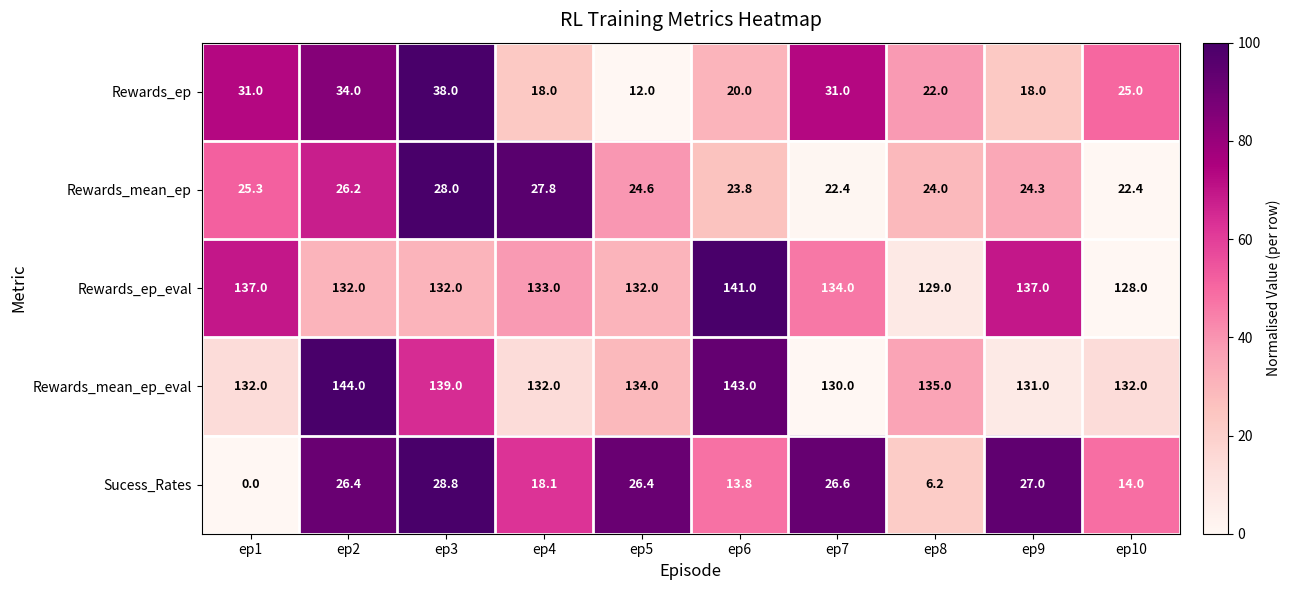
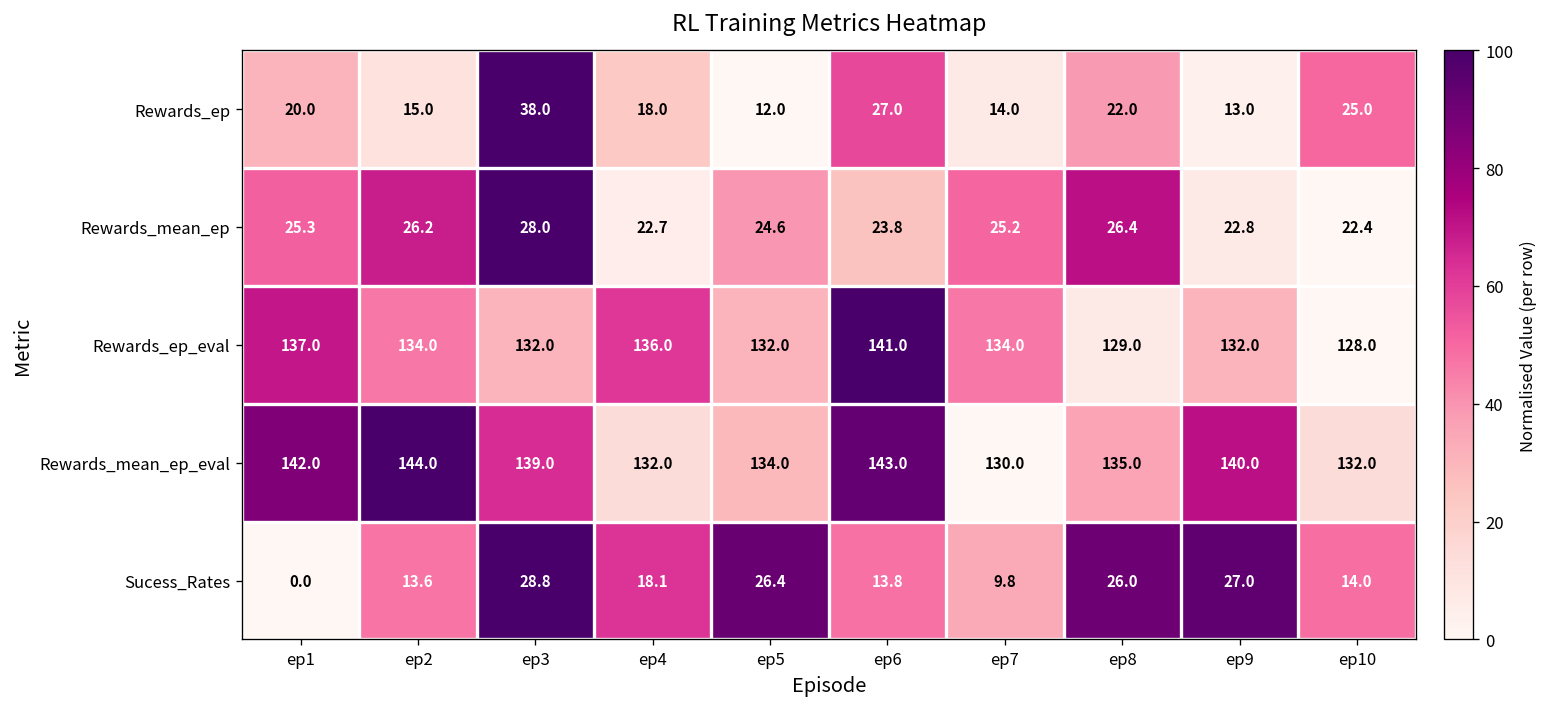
  {
    "Rewards_ep": {
-     "ep1": 31.0,
-     "ep2": 34.0,
+     "ep1": 20.0,
+     "ep2": 15.0,
      "ep3": 38.0,
      "ep4": 18.0,
      "ep5": 12.0,
-     "ep6": 20.0,
-     "ep7": 31.0,
+     "ep6": 27.0,
+     "ep7": 14.0,
      "ep8": 22.0,
-     "ep9": 18.0,
+     "ep9": 13.0,
      "ep10": 25.0
    },
    "Rewards_mean_ep": {
      "ep1": 25.3,
      "ep2": 26.2,
      "ep3": 28.0,
-     "ep4": 27.8,
+     "ep4": 22.7,
      "ep5": 24.6,
      "ep6": 23.8,
-     "ep7": 22.4,
-     "ep8": 24.0,
-     "ep9": 24.3,
+     "ep7": 25.2,
+     "ep8": 26.4,
+     "ep9": 22.8,
      "ep10": 22.4
    },
    "Rewards_ep_eval": {
      "ep1": 137.0,
-     "ep2": 132.0,
+     "ep2": 134.0,
      "ep3": 132.0,
-     "ep4": 133.0,
+     "ep4": 136.0,
      "ep5": 132.0,
      "ep6": 141.0,
      "ep7": 134.0,
      "ep8": 129.0,
-     "ep9": 137.0,
+     "ep9": 132.0,
      "ep10": 128.0
    },
    "Rewards_mean_ep_eval": {
-     "ep1": 132.0,
+     "ep1": 142.0,
      "ep2": 144.0,
      "ep3": 139.0,
      "ep4": 132.0,
      "ep5": 134.0,
      "ep6": 143.0,
      "ep7": 130.0,
      "ep8": 135.0,
-     "ep9": 131.0,
+     "ep9": 140.0,
      "ep10": 132.0
    },
    "Sucess_Rates": {
      "ep1": 0.0,
-     "ep2": 26.4,
+     "ep2": 13.6,
      "ep3": 28.8,
      "ep4": 18.1,
      "ep5": 26.4,
      "ep6": 13.8,
-     "ep7": 26.6,
-     "ep8": 6.2,
+     "ep7": 9.8,
+     "ep8": 26.0,
      "ep9": 27.0,
      "ep10": 14.0
    }
  }
